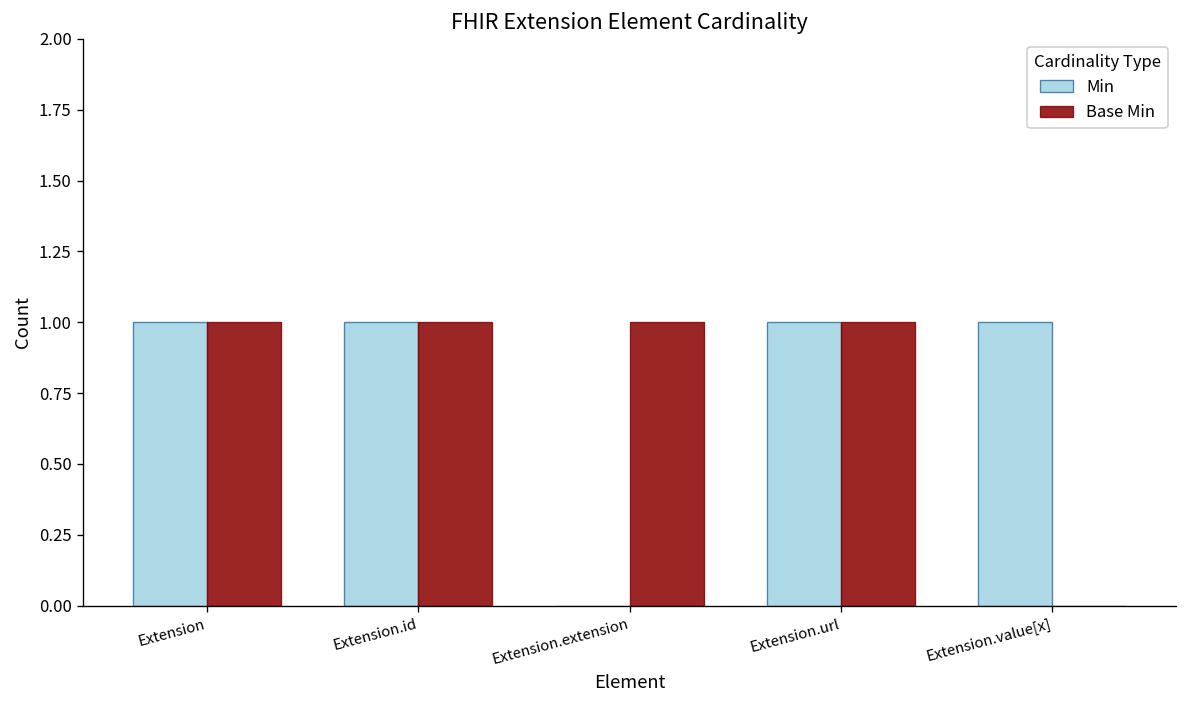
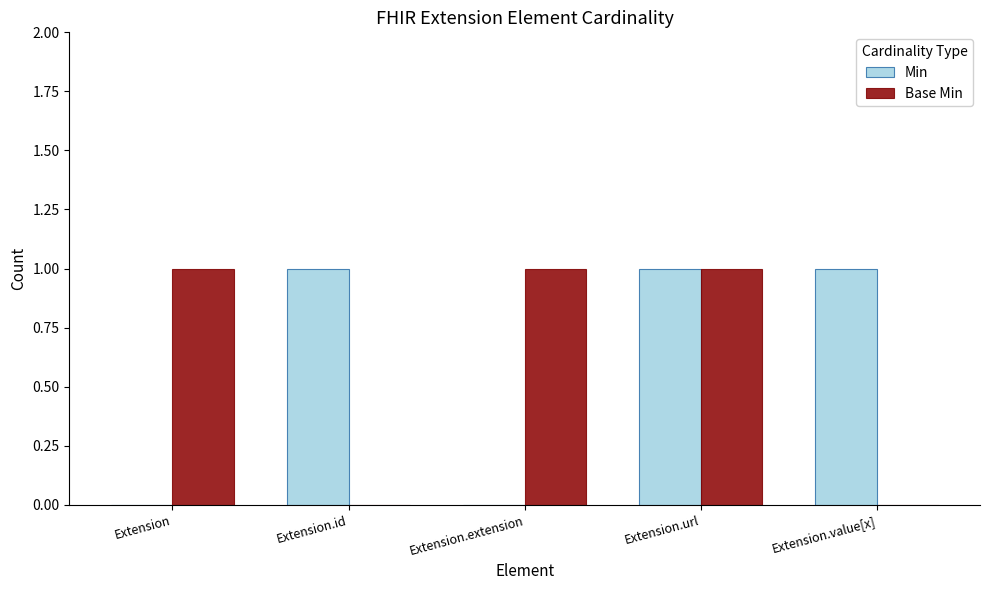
  {
    "Min": {
-     "Extension": 1,
+     "Extension": 0,
      "Extension.id": 1,
      "Extension.extension": 0,
      "Extension.url": 1,
      "Extension.value[x]": 1
    },
    "Base Min": {
      "Extension": 1,
-     "Extension.id": 1,
+     "Extension.id": 0,
      "Extension.extension": 1,
      "Extension.url": 1,
      "Extension.value[x]": 0
    }
  }
